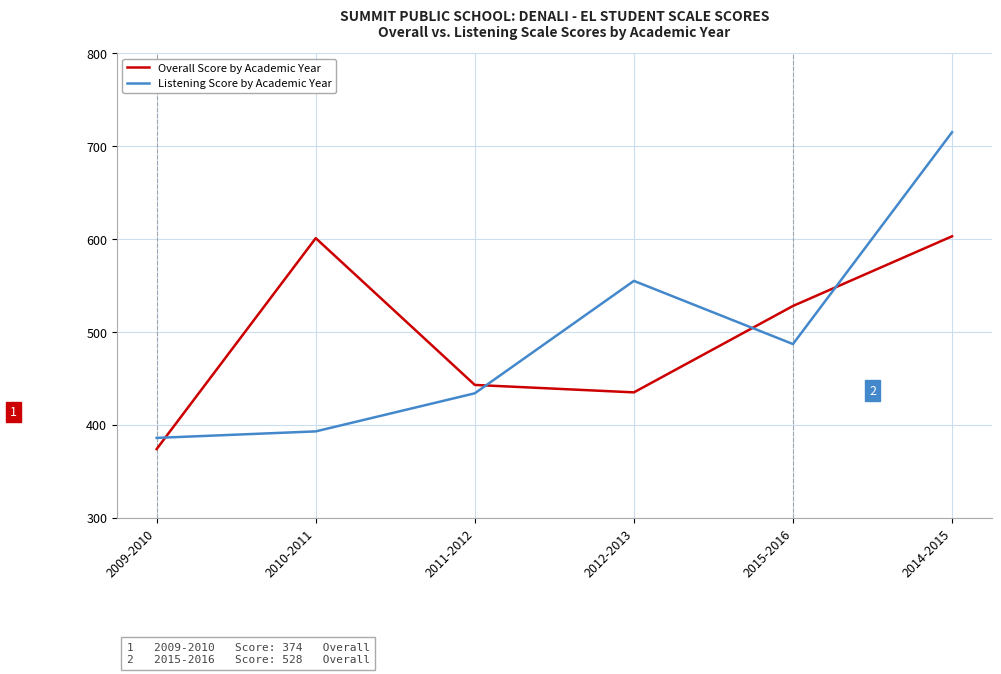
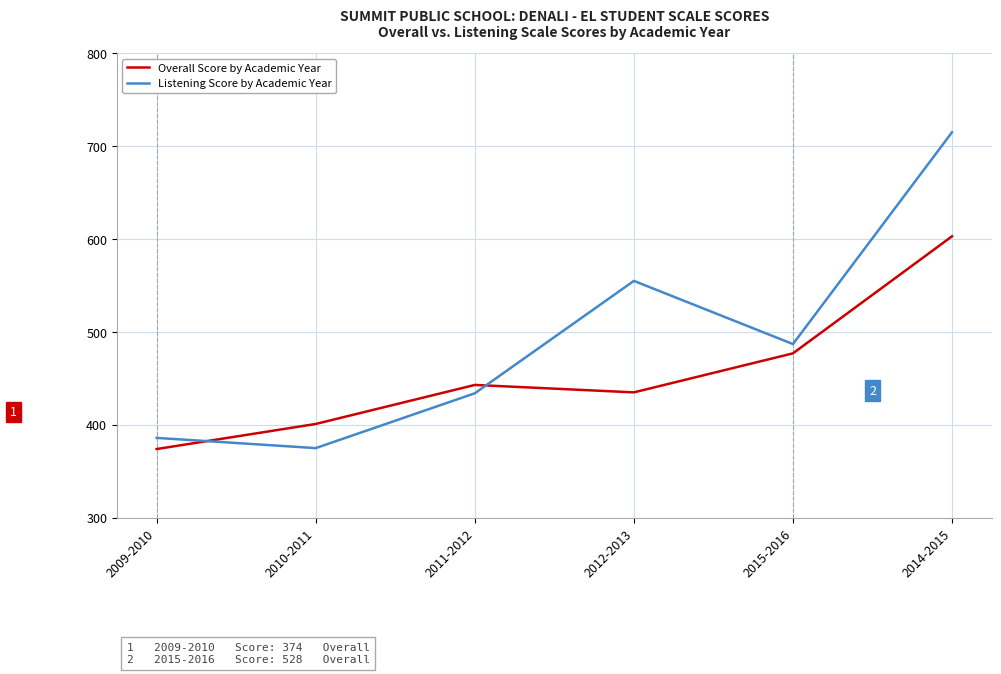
  {
    "Overall Score by Academic Year": {
      "2009-2010": 370,
-     "2010-2011": 600,
+     "2010-2011": 400,
      "2011-2012": 440,
      "2012-2013": 440,
-     "2015-2016": 530,
+     "2015-2016": 480,
      "2014-2015": 600
    },
    "Listening Score by Academic Year": {
      "2009-2010": 390,
-     "2010-2011": 390,
+     "2010-2011": 380,
      "2011-2012": 430,
      "2012-2013": 560,
      "2015-2016": 490,
      "2014-2015": 720
    }
  }
